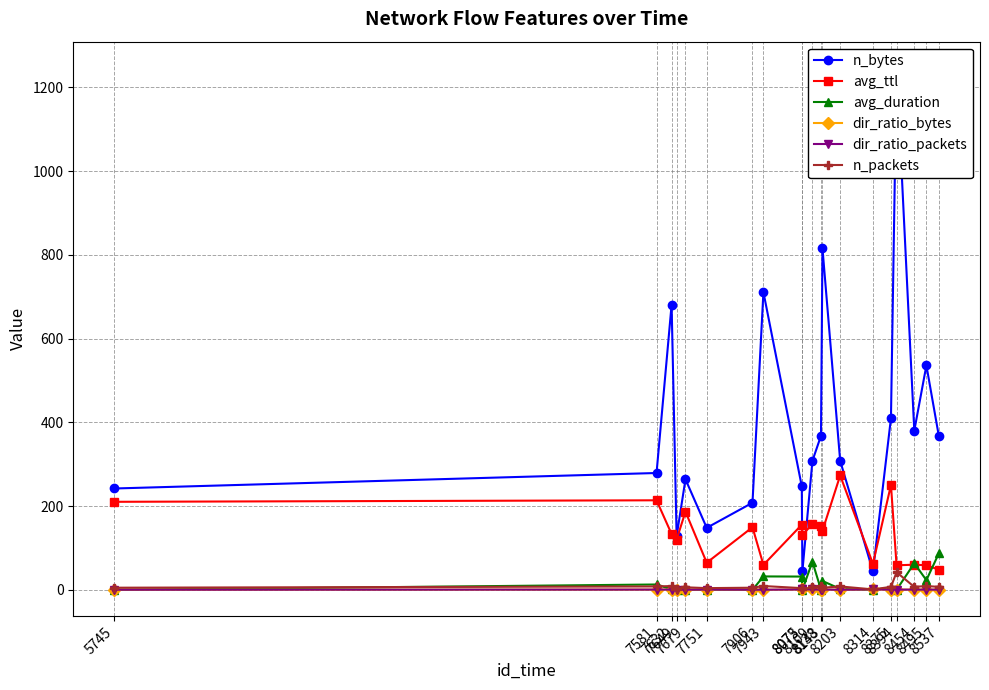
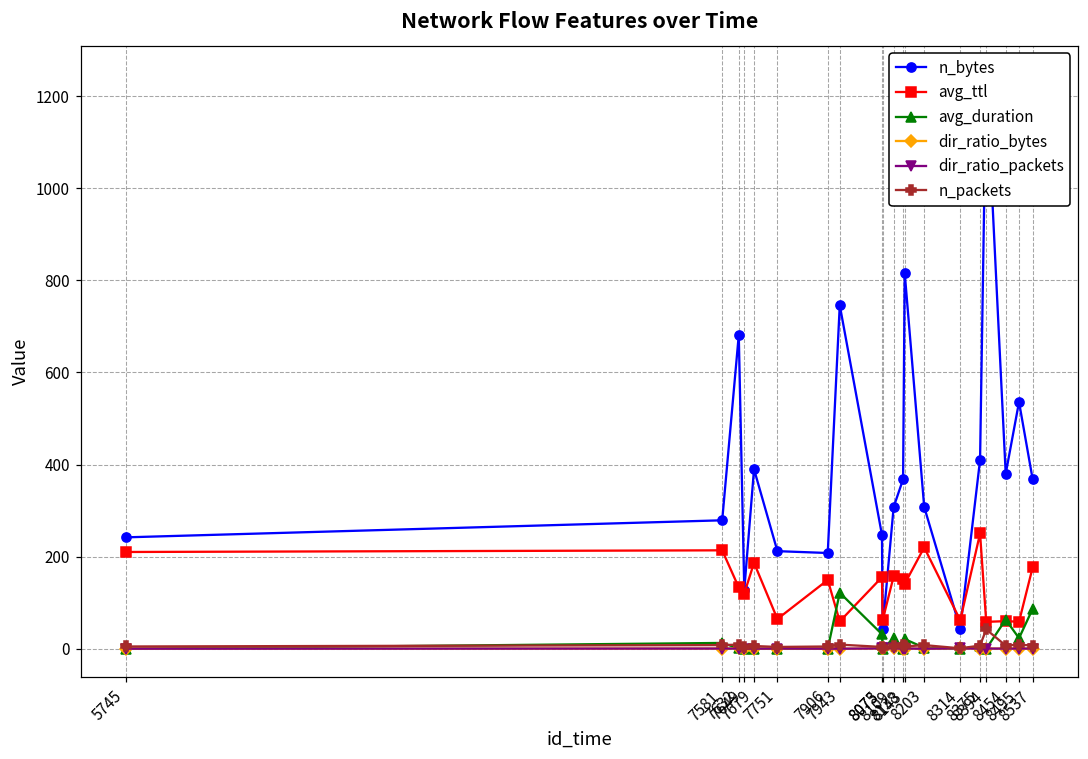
  {
    "n_bytes": {
      "5745": 240,
      "7581": 280,
      "7632": 680,
      "7649": 130,
-     "7679": 260,
-     "7751": 150,
+     "7679": 390,
+     "7751": 210,
      "7906": 210,
-     "7943": 710,
+     "7943": 750,
      "8073": 250,
      "8075": 40,
      "8109": 310,
      "8138": 370,
      "8143": 820,
      "8203": 310,
      "8314": 40,
      "8375": 410,
      "8454": 380,
      "8495": 540,
      "8537": 370
    },
    "avg_ttl": {
      "5745": 210,
      "7581": 210,
      "7632": 130,
      "7649": 120,
      "7679": 190,
      "7751": 60,
      "7906": 150,
      "7943": 60,
      "8073": 160,
-     "8075": 130,
+     "8075": 60,
      "8109": 160,
      "8138": 150,
      "8143": 140,
-     "8203": 270,
+     "8203": 220,
      "8314": 60,
      "8375": 250,
      "8394": 60,
      "8495": 60,
-     "8537": 50
+     "8537": 180
    },
    "avg_duration": {
-     "7943": 30,
+     "7943": 120,
      "8073": 30,
-     "8109": 70,
+     "8109": 20,
      "8143": 20,
      "8495": 20,
      "8537": 90
    },
    "n_packets": {
      "7632": 10,
      "7943": 10,
      "8138": 10,
      "8394": 40,
      "8454": 10,
      "8495": 10,
      "8537": 10
    }
  }
